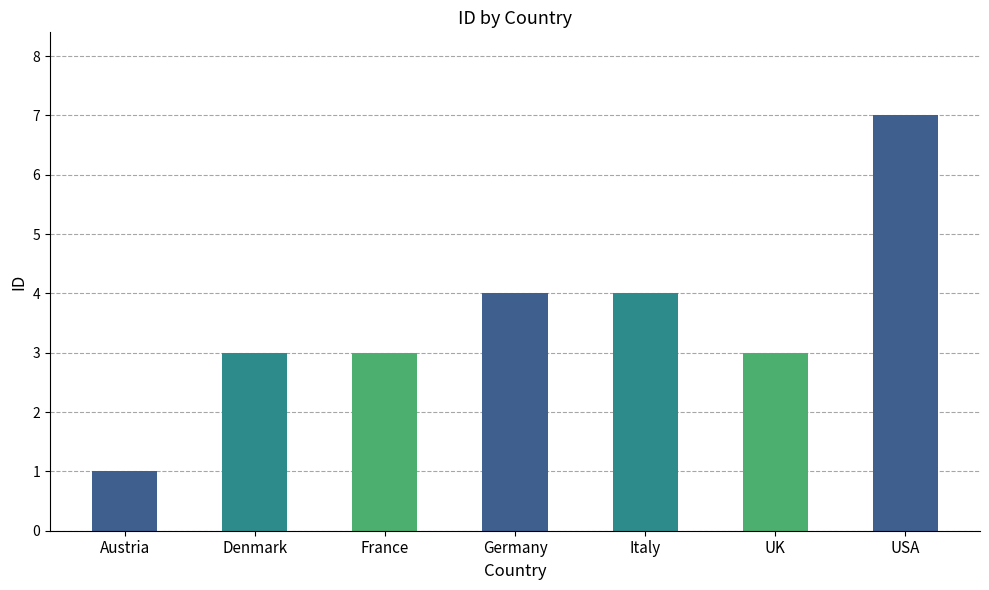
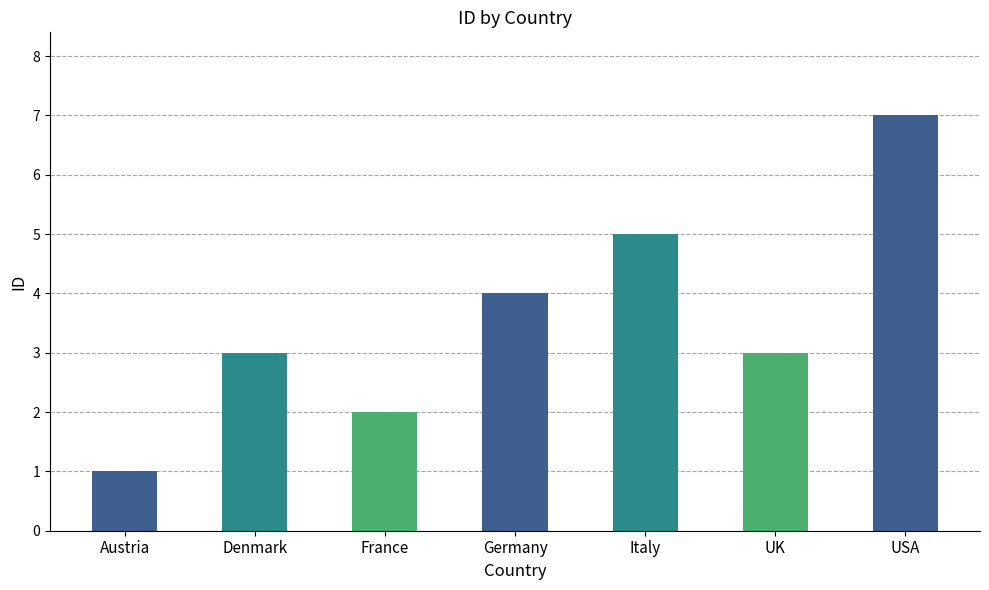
  {
    "Austria": 1,
    "Denmark": 3,
-   "France": 3,
+   "France": 2,
    "Germany": 4,
-   "Italy": 4,
+   "Italy": 5,
    "UK": 3,
    "USA": 7
  }
